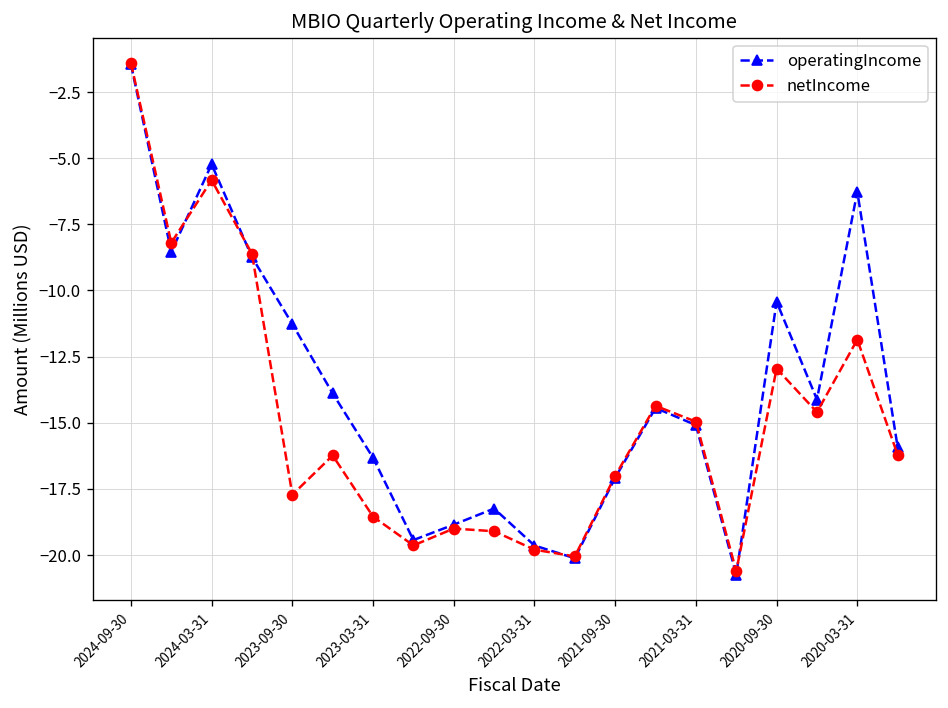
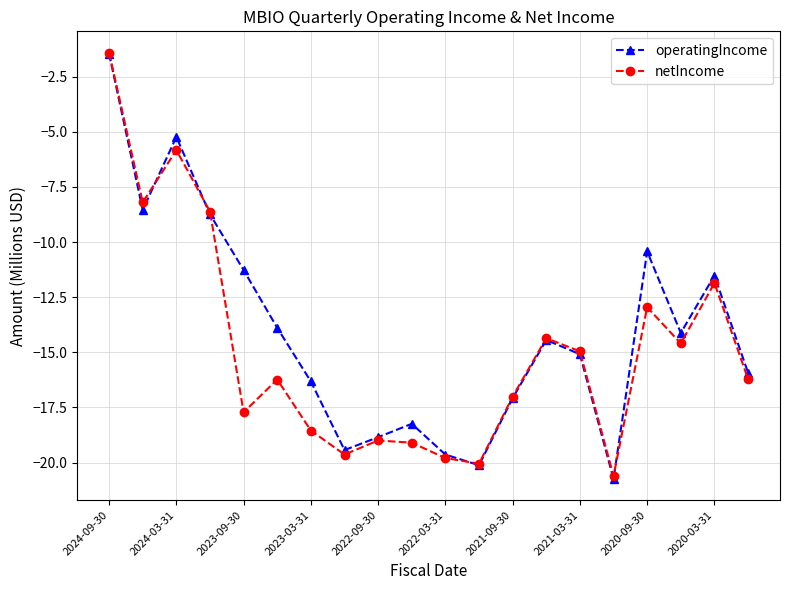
  {
    "operatingIncome": {
      "2024-03-31": -5.2,
      "2023-09-30": -11.3,
      "2023-03-31": -16.3,
      "2022-09-30": -18.8,
      "2022-03-31": -19.6,
      "2021-03-31": -15.1,
      "2020-09-30": -10.4,
-     "2020-03-31": -6.3
+     "2020-03-31": -11.5
    },
    "netIncome": {
      "2024-03-31": -5.8,
      "2023-09-30": -17.7,
      "2023-03-31": -18.5,
      "2022-09-30": -19.0,
      "2022-03-31": -19.8,
      "2021-03-31": -15.0,
      "2020-09-30": -13.0,
      "2020-03-31": -11.9
    }
  }
